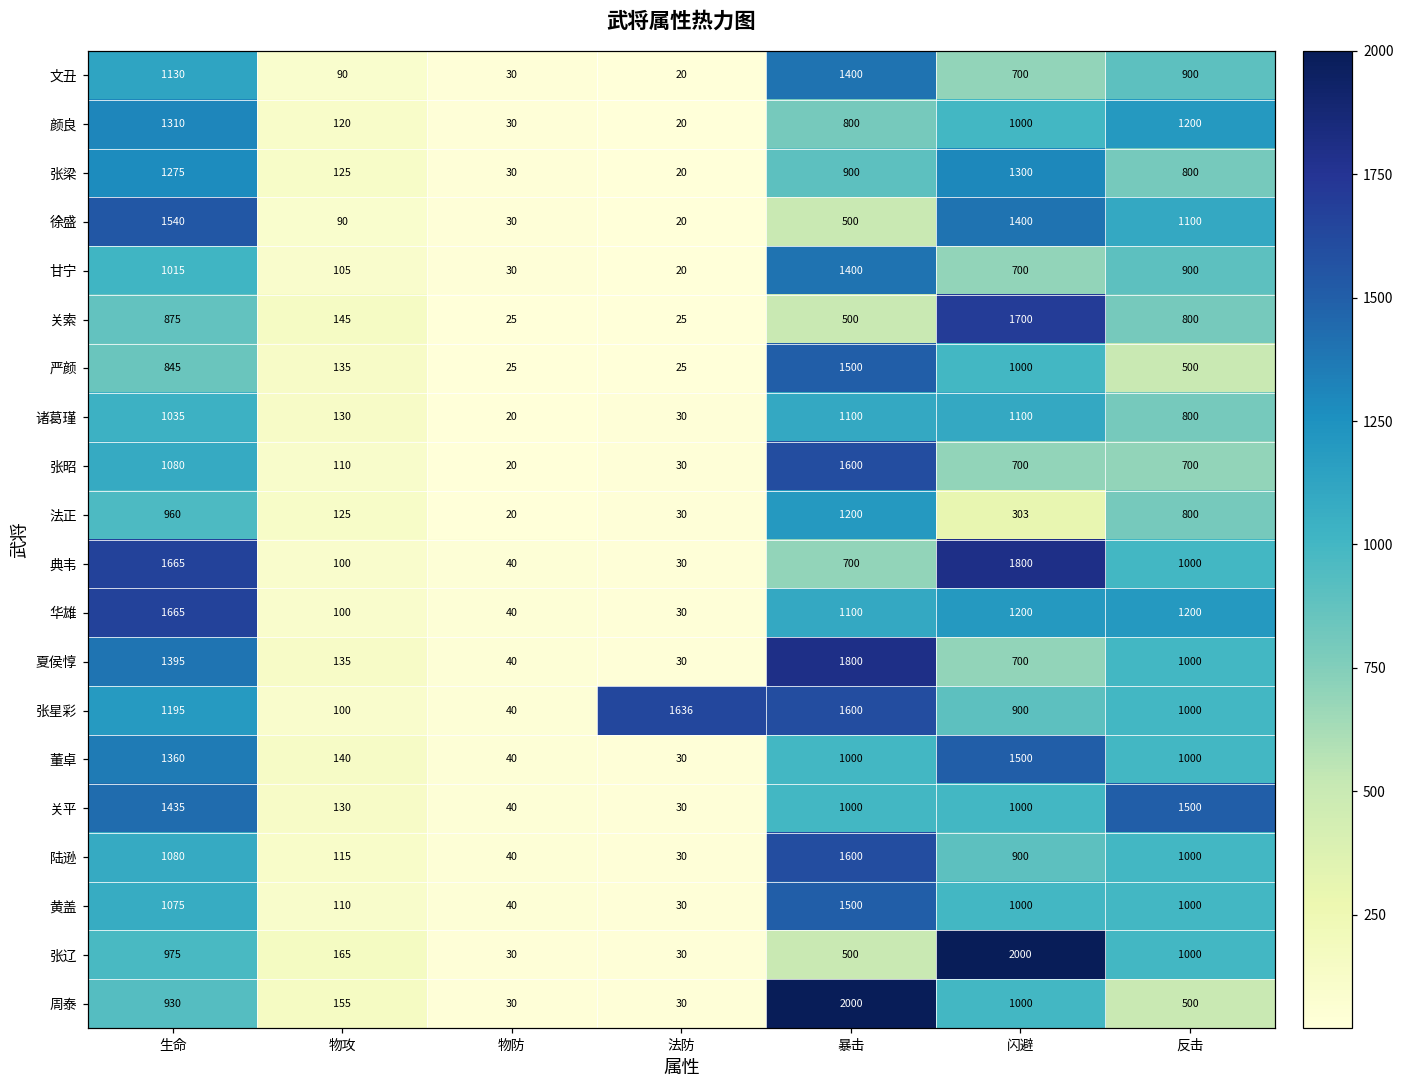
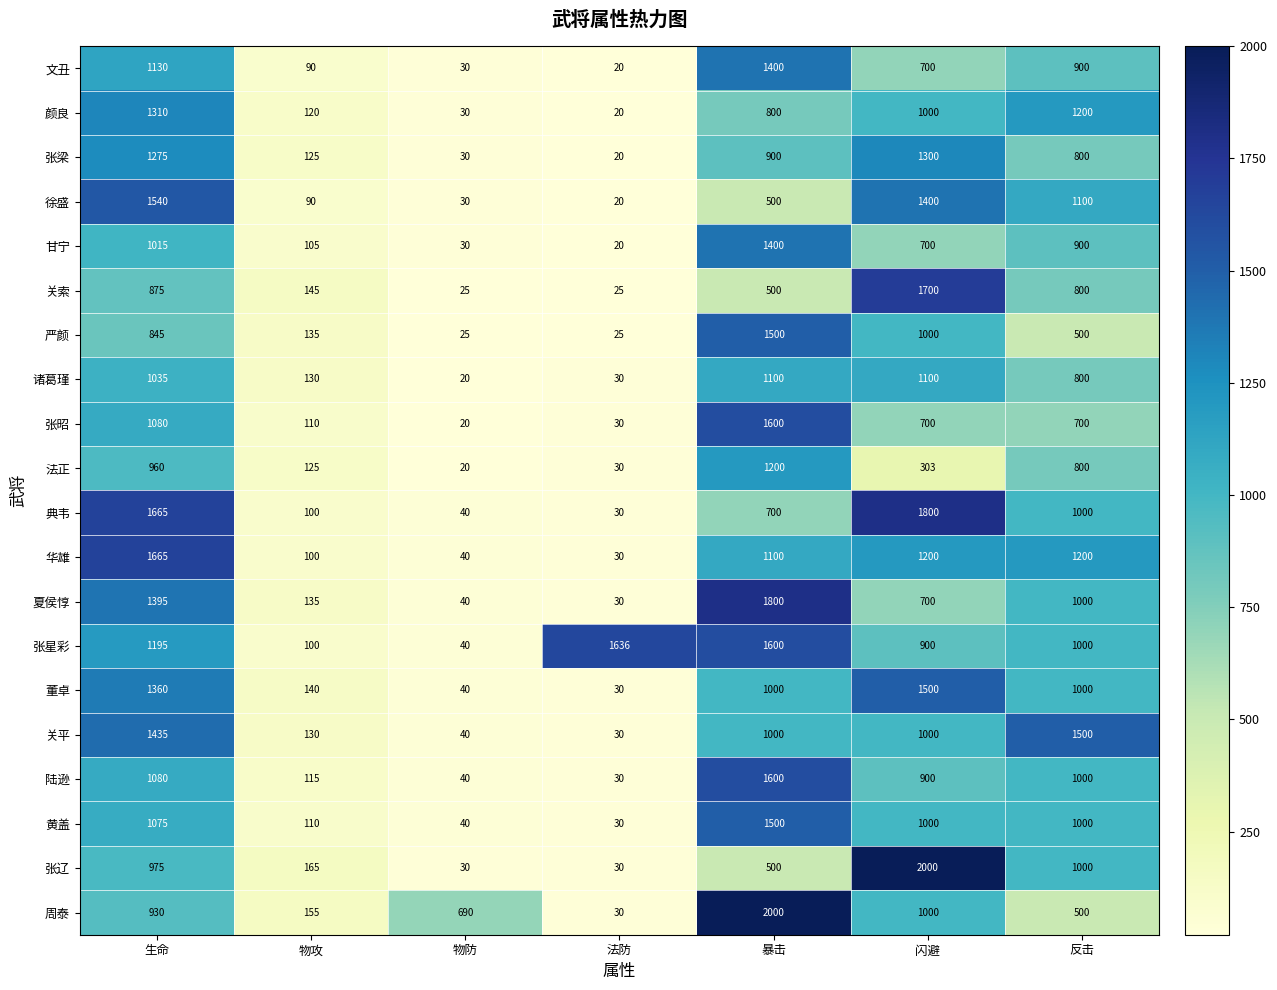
  {
    "文丑": {
      "生命": 1130,
      "物攻": 90,
      "物防": 30,
      "法防": 20,
      "暴击": 1400,
      "闪避": 700,
      "反击": 900
    },
    "颜良": {
      "生命": 1310,
      "物攻": 120,
      "物防": 30,
      "法防": 20,
      "暴击": 800,
      "闪避": 1000,
      "反击": 1200
    },
    "张梁": {
      "生命": 1275,
      "物攻": 125,
      "物防": 30,
      "法防": 20,
      "暴击": 900,
      "闪避": 1300,
      "反击": 800
    },
    "徐盛": {
      "生命": 1540,
      "物攻": 90,
      "物防": 30,
      "法防": 20,
      "暴击": 500,
      "闪避": 1400,
      "反击": 1100
    },
    "甘宁": {
      "生命": 1015,
      "物攻": 105,
      "物防": 30,
      "法防": 20,
      "暴击": 1400,
      "闪避": 700,
      "反击": 900
    },
    "关索": {
      "生命": 875,
      "物攻": 145,
      "物防": 25,
      "法防": 25,
      "暴击": 500,
      "闪避": 1700,
      "反击": 800
    },
    "严颜": {
      "生命": 845,
      "物攻": 135,
      "物防": 25,
      "法防": 25,
      "暴击": 1500,
      "闪避": 1000,
      "反击": 500
    },
    "诸葛瑾": {
      "生命": 1035,
      "物攻": 130,
      "物防": 20,
      "法防": 30,
      "暴击": 1100,
      "闪避": 1100,
      "反击": 800
    },
    "张昭": {
      "生命": 1080,
      "物攻": 110,
      "物防": 20,
      "法防": 30,
      "暴击": 1600,
      "闪避": 700,
      "反击": 700
    },
    "法正": {
      "生命": 960,
      "物攻": 125,
      "物防": 20,
      "法防": 30,
      "暴击": 1200,
      "闪避": 303,
      "反击": 800
    },
    "典韦": {
      "生命": 1665,
      "物攻": 100,
      "物防": 40,
      "法防": 30,
      "暴击": 700,
      "闪避": 1800,
      "反击": 1000
    },
    "华雄": {
      "生命": 1665,
      "物攻": 100,
      "物防": 40,
      "法防": 30,
      "暴击": 1100,
      "闪避": 1200,
      "反击": 1200
    },
    "夏侯惇": {
      "生命": 1395,
      "物攻": 135,
      "物防": 40,
      "法防": 30,
      "暴击": 1800,
      "闪避": 700,
      "反击": 1000
    },
    "张星彩": {
      "生命": 1195,
      "物攻": 100,
      "物防": 40,
      "法防": 1636,
      "暴击": 1600,
      "闪避": 900,
      "反击": 1000
    },
    "董卓": {
      "生命": 1360,
      "物攻": 140,
      "物防": 40,
      "法防": 30,
      "暴击": 1000,
      "闪避": 1500,
      "反击": 1000
    },
    "关平": {
      "生命": 1435,
      "物攻": 130,
      "物防": 40,
      "法防": 30,
      "暴击": 1000,
      "闪避": 1000,
      "反击": 1500
    },
    "陆逊": {
      "生命": 1080,
      "物攻": 115,
      "物防": 40,
      "法防": 30,
      "暴击": 1600,
      "闪避": 900,
      "反击": 1000
    },
    "黄盖": {
      "生命": 1075,
      "物攻": 110,
      "物防": 40,
      "法防": 30,
      "暴击": 1500,
      "闪避": 1000,
      "反击": 1000
    },
    "张辽": {
      "生命": 975,
      "物攻": 165,
      "物防": 30,
      "法防": 30,
      "暴击": 500,
      "闪避": 2000,
      "反击": 1000
    },
    "周泰": {
      "生命": 930,
      "物攻": 155,
-     "物防": 30,
+     "物防": 690,
      "法防": 30,
      "暴击": 2000,
      "闪避": 1000,
      "反击": 500
    }
  }
